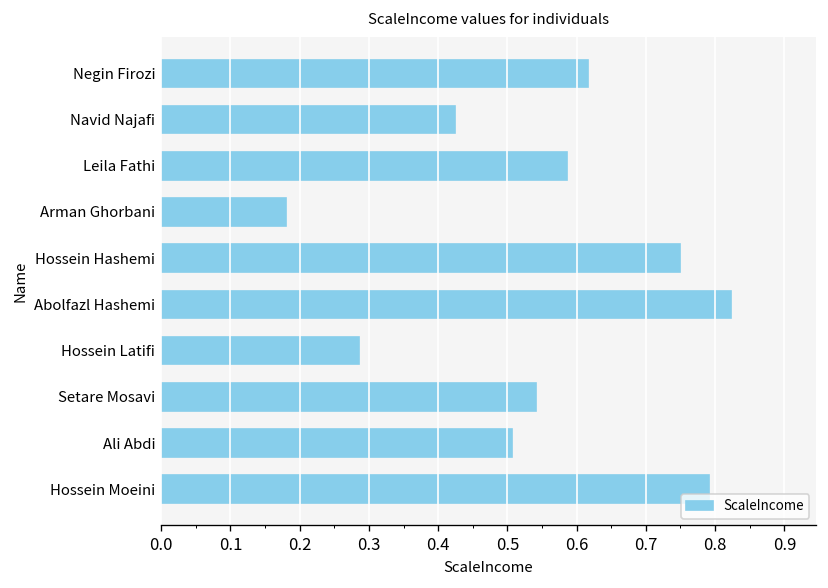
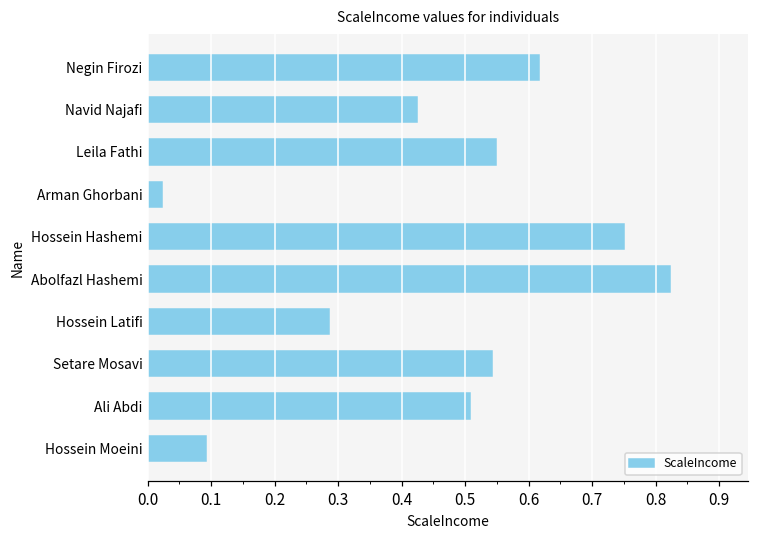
  {
    "Negin Firozi": 0.62,
    "Navid Najafi": 0.42,
-   "Leila Fathi": 0.59,
-   "Arman Ghorbani": 0.18,
+   "Leila Fathi": 0.55,
+   "Arman Ghorbani": 0.02,
    "Hossein Hashemi": 0.75,
    "Abolfazl Hashemi": 0.82,
    "Hossein Latifi": 0.29,
    "Setare Mosavi": 0.54,
    "Ali Abdi": 0.51,
-   "Hossein Moeini": 0.79
+   "Hossein Moeini": 0.09
  }
